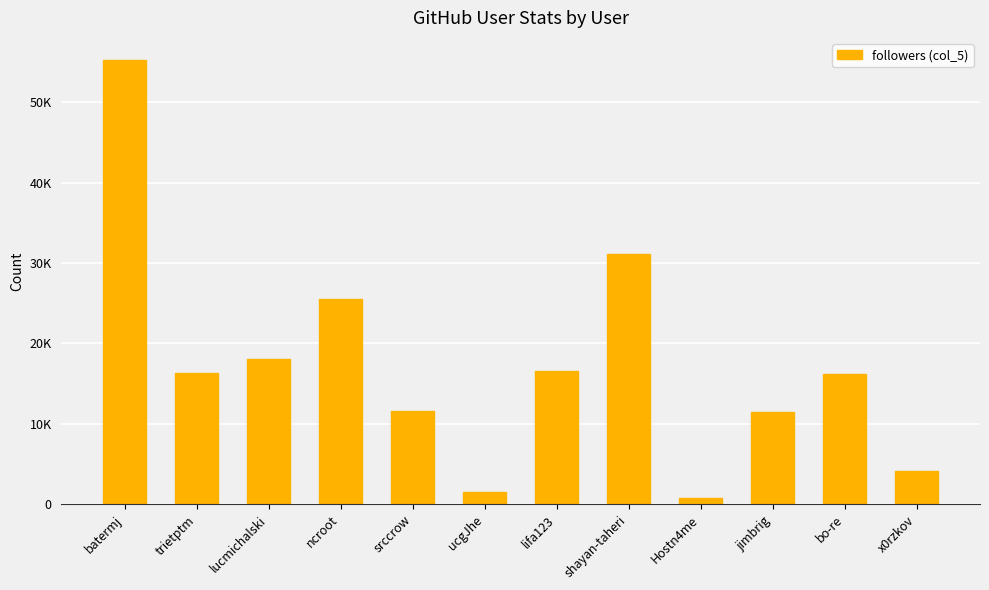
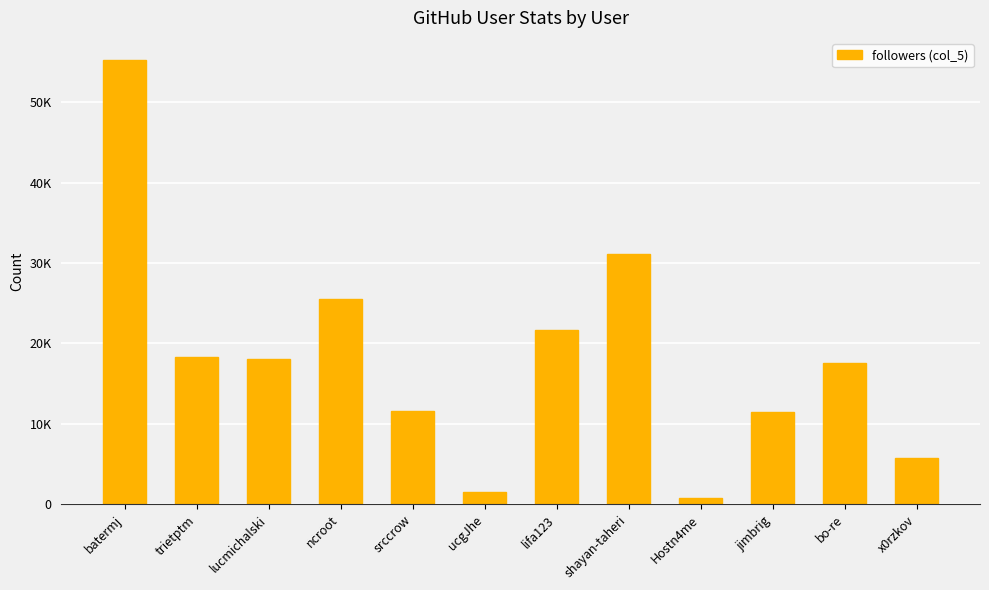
  {
    "batermj": 55000,
-   "trietptm": 16000,
+   "trietptm": 18000,
    "lucmichalski": 18000,
    "ncroot": 26000,
    "srccrow": 12000,
    "ucgJhe": 1000,
-   "lifa123": 17000,
+   "lifa123": 22000,
    "shayan-taheri": 31000,
    "Hostn4me": 1000,
    "jimbrig": 11000,
-   "bo-re": 16000,
-   "x0rzkov": 4000
+   "bo-re": 18000,
+   "x0rzkov": 6000
  }
